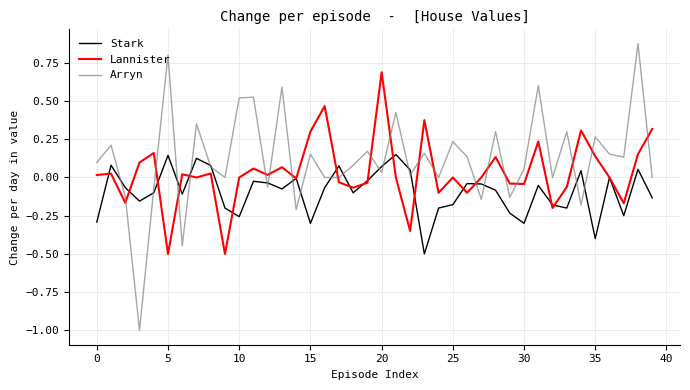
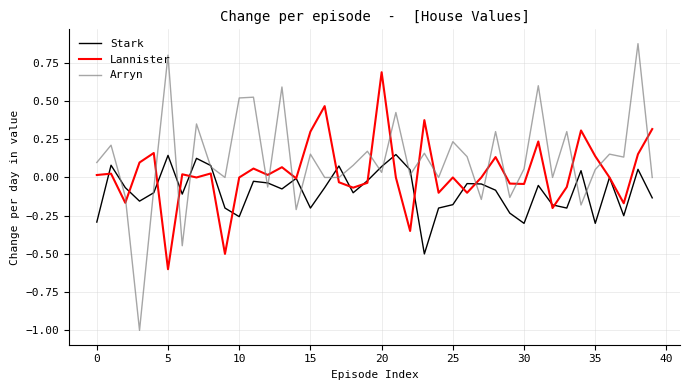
  {
    "Stark": {
      "0": -0.3,
      "5": 0.14,
      "10": -0.26,
-     "15": -0.3,
+     "15": -0.2,
      "20": 0.07,
      "25": -0.18,
      "30": -0.3,
-     "35": -0.4
+     "35": -0.3
    },
    "Lannister": {
      "0": 0.0,
-     "5": -0.5,
+     "5": -0.6,
      "10": 0.0,
      "15": 0.3,
      "20": 0.7,
      "25": 0.0,
      "30": -0.04,
      "35": 0.14
    },
    "Arryn": {
      "0": 0.10,
      "5": 0.80,
      "10": 0.52,
      "15": 0.15,
      "20": 0.03,
      "25": 0.23,
      "30": 0.06,
-     "35": 0.27
+     "35": 0.05
    }
  }
